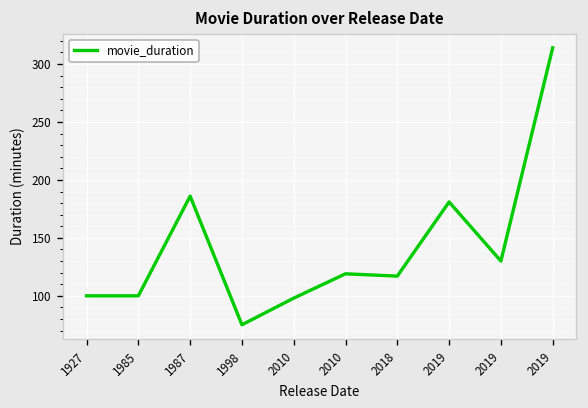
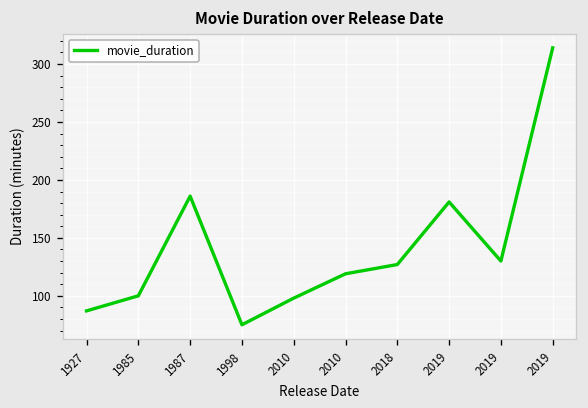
  {
-   "1927": 100,
+   "1927": 90,
    "1985": 100,
    "1987": 190,
    "1998": 80,
-   "2018": 120
+   "2018": 130
  }
